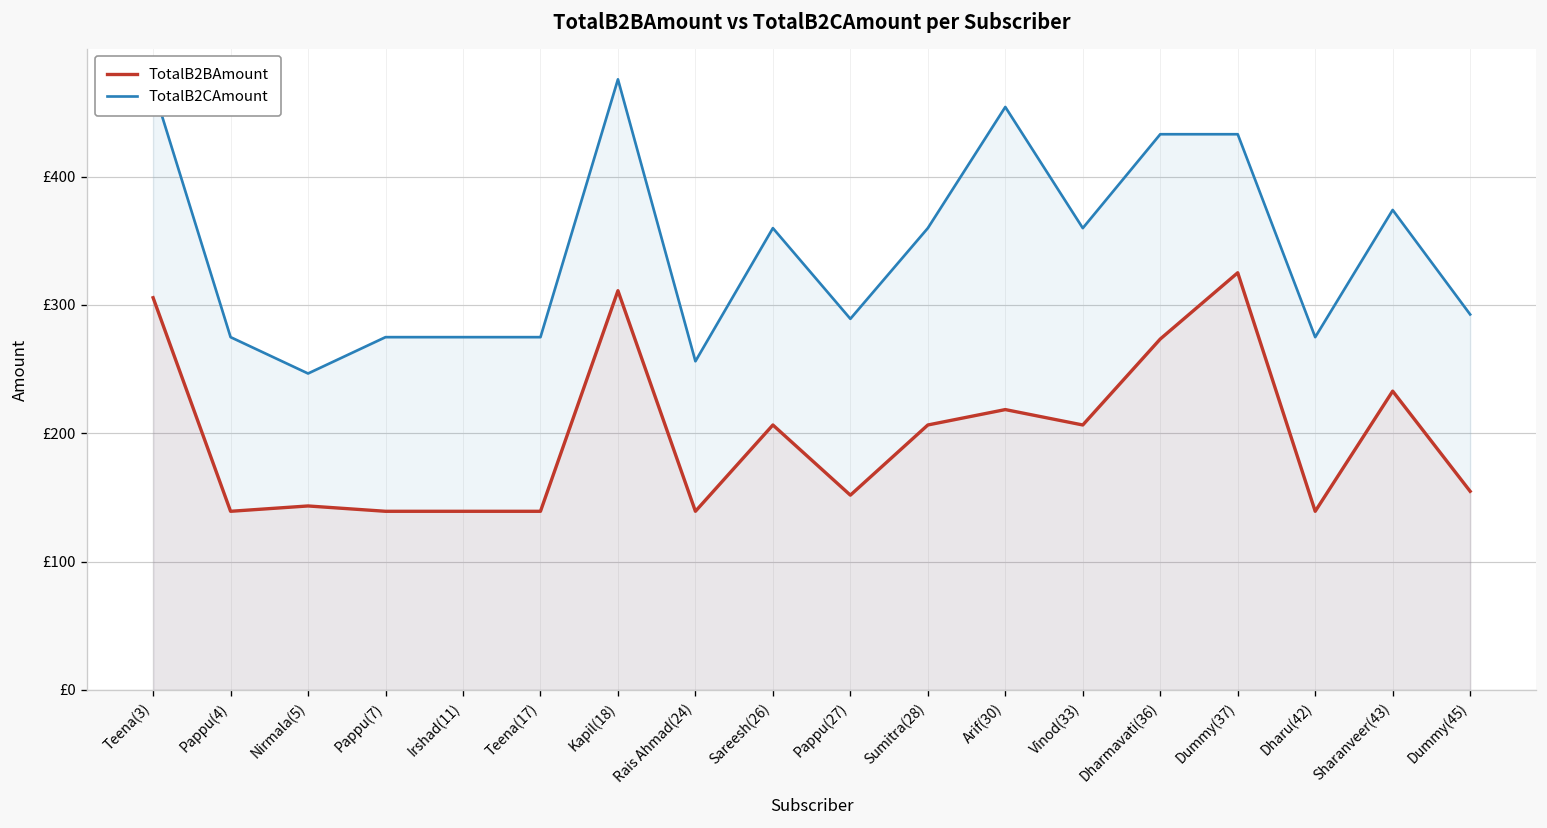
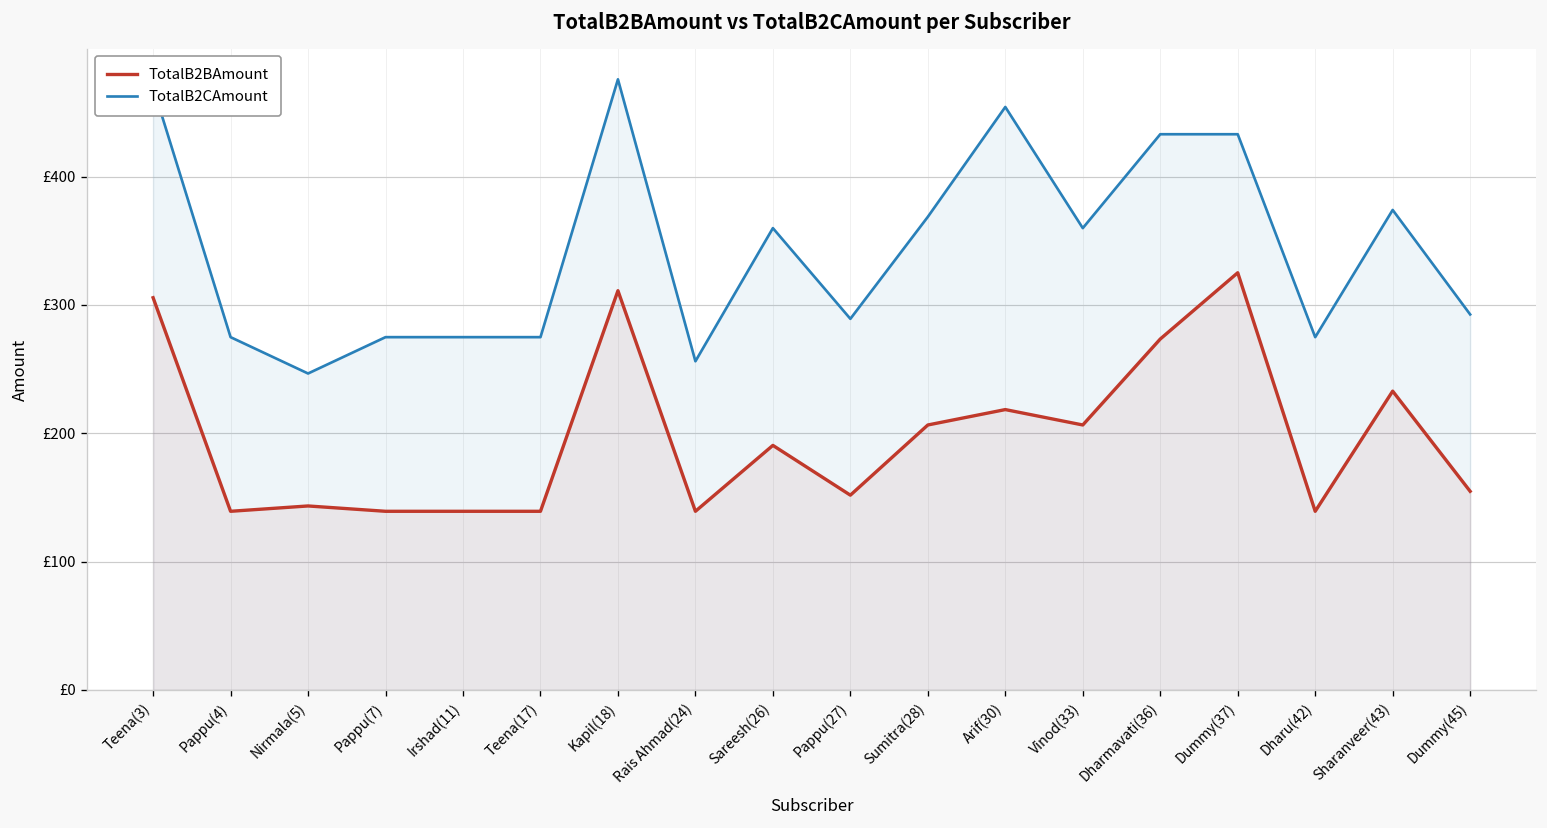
  {
    "TotalB2BAmount": {
      "Teena(3)": "£306",
      "Pappu(4)": "£139",
      "Nirmala(5)": "£143",
      "Pappu(7)": "£139",
      "Irshad(11)": "£139",
      "Teena(17)": "£139",
      "Kapil(18)": "£311",
      "Rais Ahmad(24)": "£139",
-     "Sareesh(26)": "£207",
+     "Sareesh(26)": "£191",
      "Pappu(27)": "£152",
      "Sumitra(28)": "£207",
      "Arif(30)": "£219",
      "Vinod(33)": "£207",
      "Dharmavati(36)": "£273",
      "Dummy(37)": "£325",
      "Dharu(42)": "£139",
      "Sharanveer(43)": "£233",
      "Dummy(45)": "£155"
    },
    "TotalB2CAmount": {
      "Pappu(4)": "£275",
      "Nirmala(5)": "£247",
      "Pappu(7)": "£275",
      "Irshad(11)": "£275",
      "Teena(17)": "£275",
      "Kapil(18)": "£476",
      "Rais Ahmad(24)": "£256",
      "Sareesh(26)": "£360",
      "Pappu(27)": "£289",
-     "Sumitra(28)": "£360",
+     "Sumitra(28)": "£369",
      "Arif(30)": "£454",
      "Vinod(33)": "£360",
      "Dharmavati(36)": "£433",
      "Dummy(37)": "£433",
      "Dharu(42)": "£275",
      "Sharanveer(43)": "£374",
      "Dummy(45)": "£293"
    }
  }
